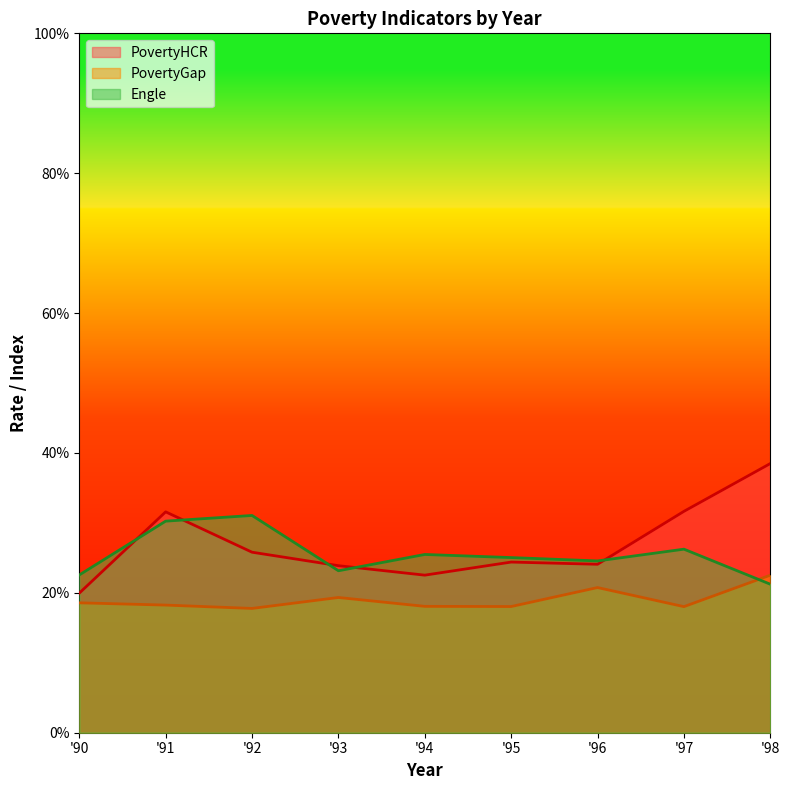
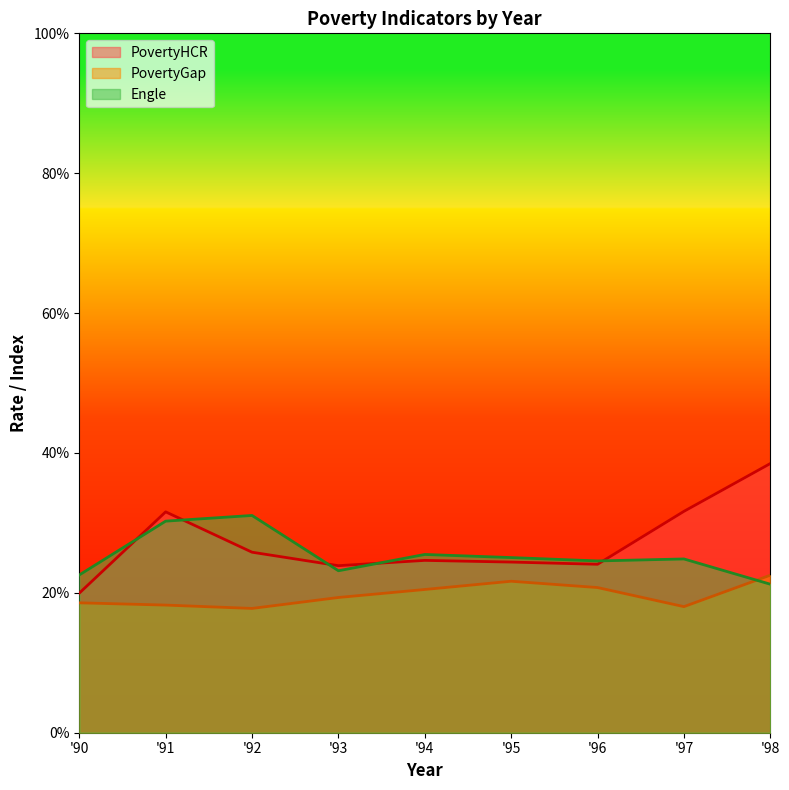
  {
    "PovertyHCR": {
      "'90": "20%",
      "'91": "32%",
      "'92": "26%",
      "'93": "24%",
-     "'94": "23%",
+     "'94": "25%",
      "'95": "24%",
      "'96": "24%",
      "'97": "32%",
      "'98": "38%"
    },
    "PovertyGap": {
      "'90": "19%",
      "'91": "18%",
      "'92": "18%",
      "'93": "19%",
-     "'94": "18%",
-     "'95": "18%",
+     "'94": "20%",
+     "'95": "22%",
      "'96": "21%",
      "'97": "18%",
      "'98": "23%"
    },
    "Engle": {
      "'90": "23%",
      "'91": "30%",
      "'92": "31%",
      "'93": "23%",
      "'94": "25%",
      "'95": "25%",
      "'96": "25%",
-     "'97": "26%",
+     "'97": "25%",
      "'98": "21%"
    }
  }
